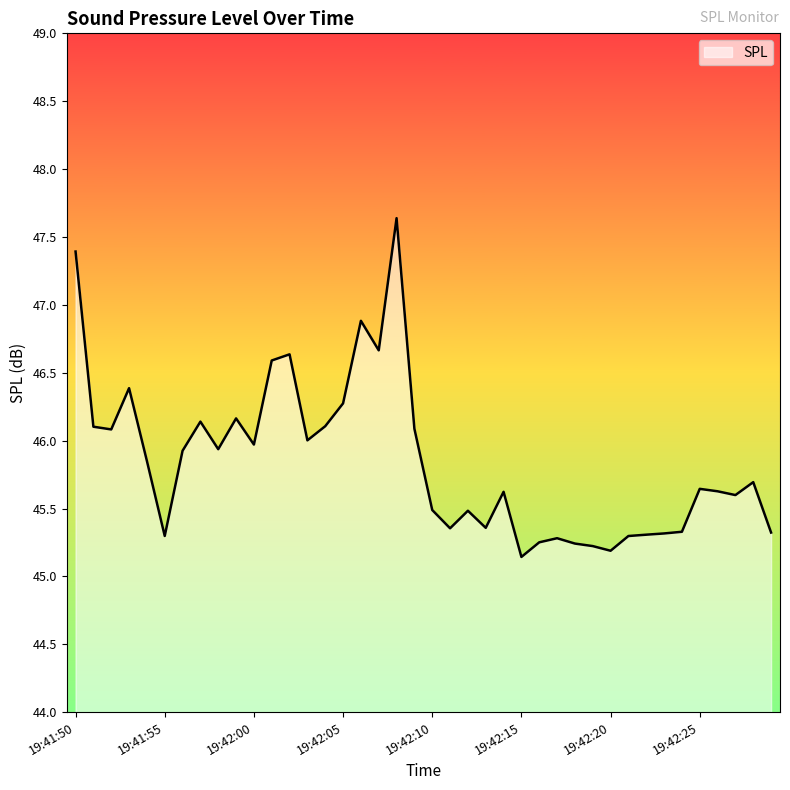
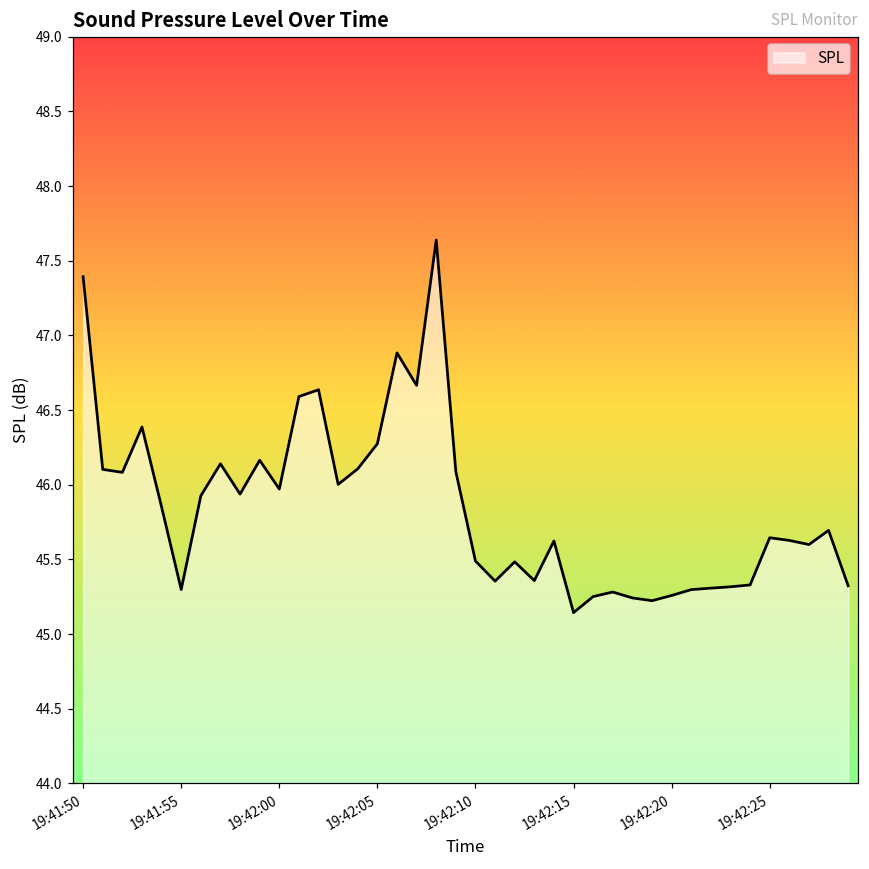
  {
    "19:41:50": 47.39,
    "19:41:55": 45.30,
    "19:42:00": 45.97,
    "19:42:05": 46.27,
    "19:42:10": 45.49,
    "19:42:15": 45.14,
-   "19:42:20": 45.19,
+   "19:42:20": 45.26,
    "19:42:25": 45.64
  }
